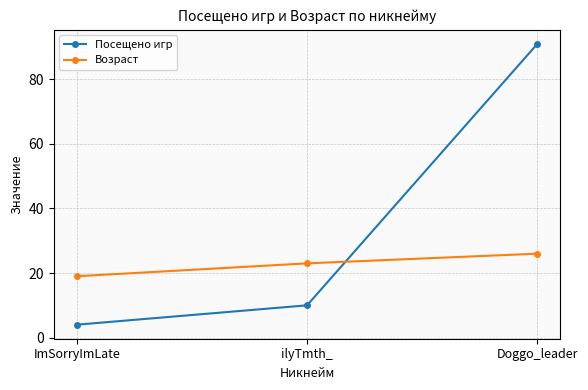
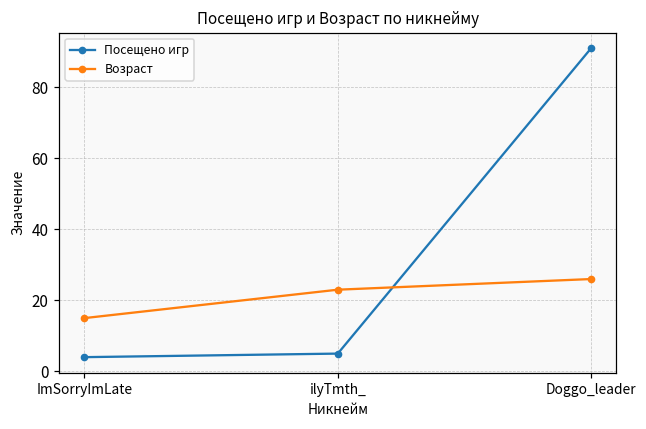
  {
    "Посещено игр": {
      "ImSorryImLate": 4,
-     "ilyTmth_": 10,
+     "ilyTmth_": 5,
      "Doggo_leader": 91
    },
    "Возраст": {
-     "ImSorryImLate": 19,
+     "ImSorryImLate": 15,
      "ilyTmth_": 23,
      "Doggo_leader": 26
    }
  }
